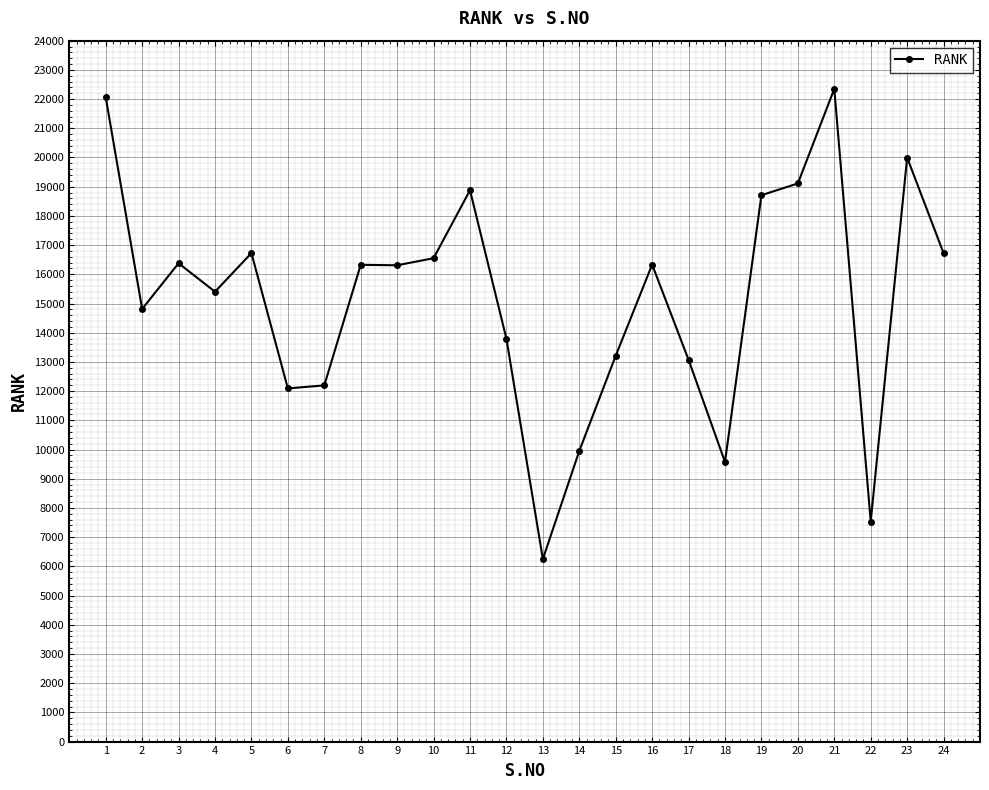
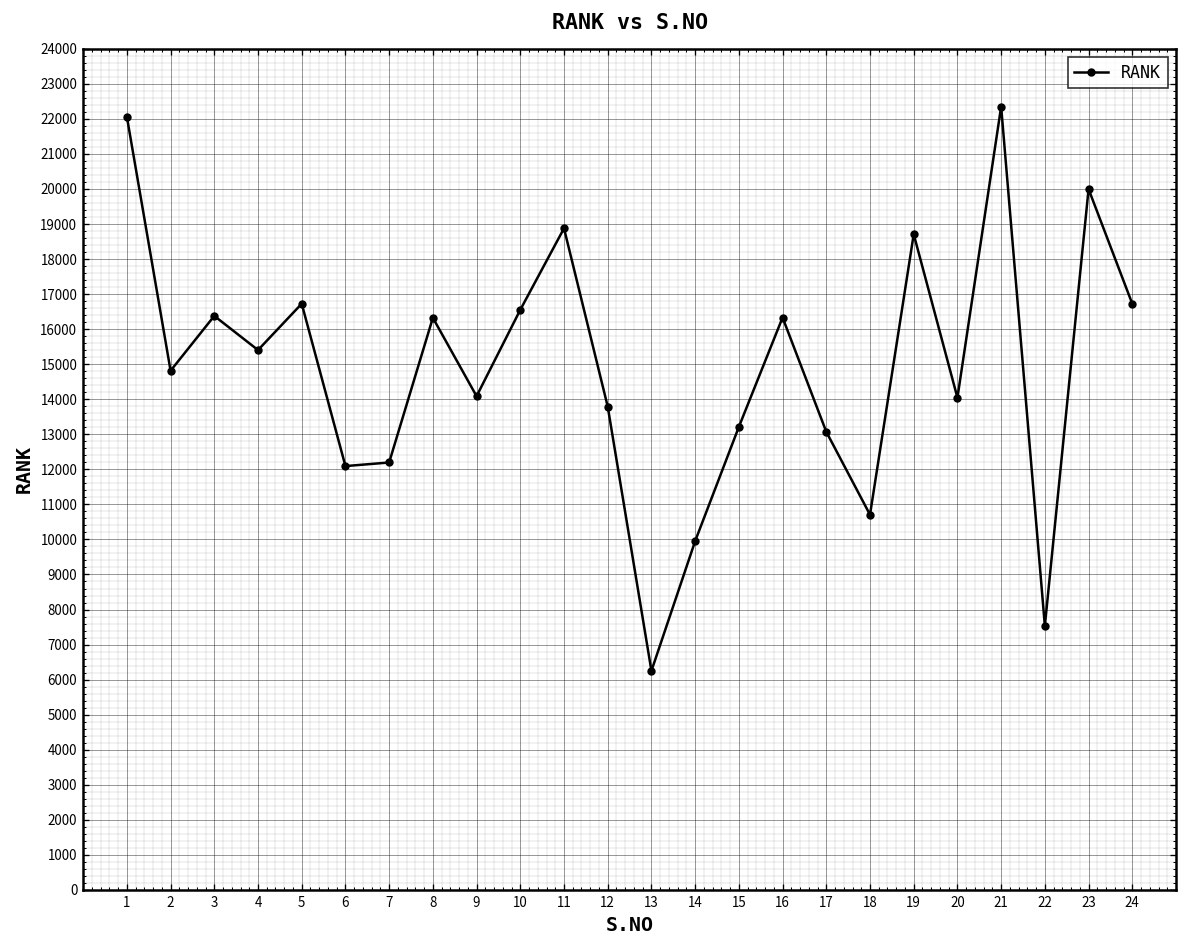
  {
    "1": 22100,
    "2": 14800,
    "3": 16400,
    "4": 15400,
    "5": 16700,
    "6": 12100,
    "7": 12200,
    "8": 16300,
-   "9": 16300,
+   "9": 14100,
    "10": 16600,
    "11": 18900,
    "12": 13800,
    "13": 6300,
    "14": 10000,
    "15": 13200,
    "16": 16300,
    "17": 13100,
-   "18": 9600,
+   "18": 10700,
    "19": 18700,
-   "20": 19100,
+   "20": 14000,
    "21": 22300,
    "22": 7500,
    "23": 20000,
    "24": 16700
  }
